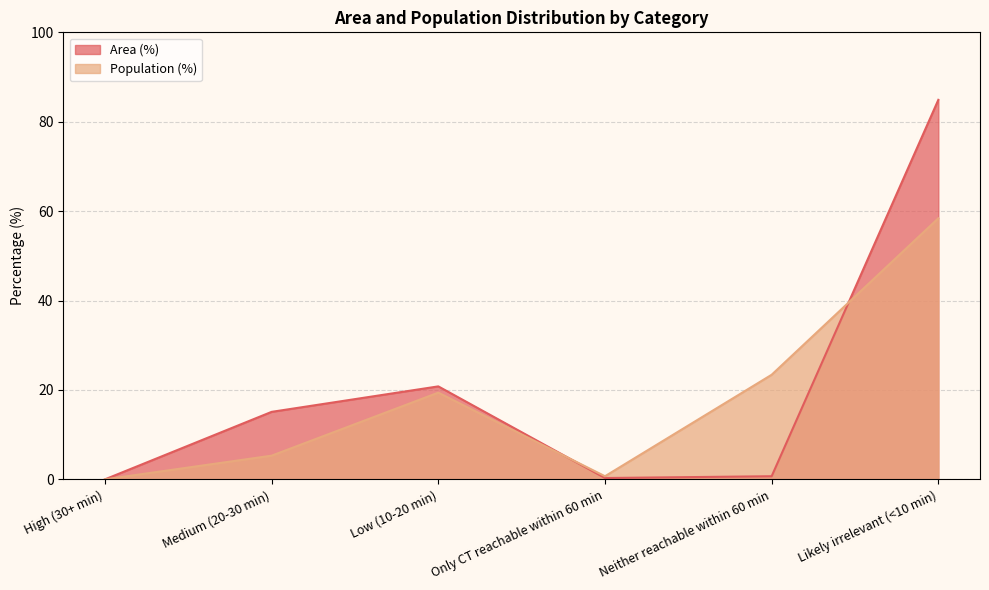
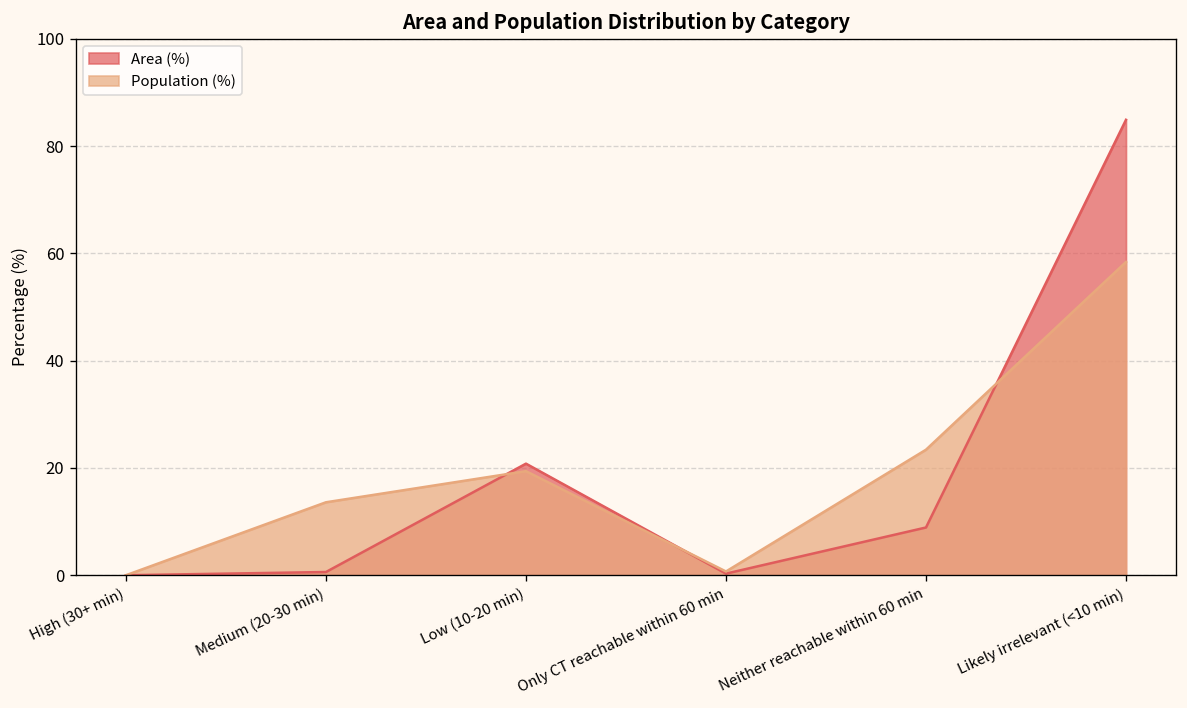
  {
    "Area (%)": {
-     "Medium (20-30 min)": 15,
+     "Medium (20-30 min)": 1,
      "Low (10-20 min)": 21,
-     "Neither reachable within 60 min": 1,
+     "Neither reachable within 60 min": 9,
      "Likely irrelevant (<10 min)": 85
    },
    "Population (%)": {
-     "Medium (20-30 min)": 5,
+     "Medium (20-30 min)": 14,
      "Low (10-20 min)": 19,
      "Neither reachable within 60 min": 23,
      "Likely irrelevant (<10 min)": 58
    }
  }
